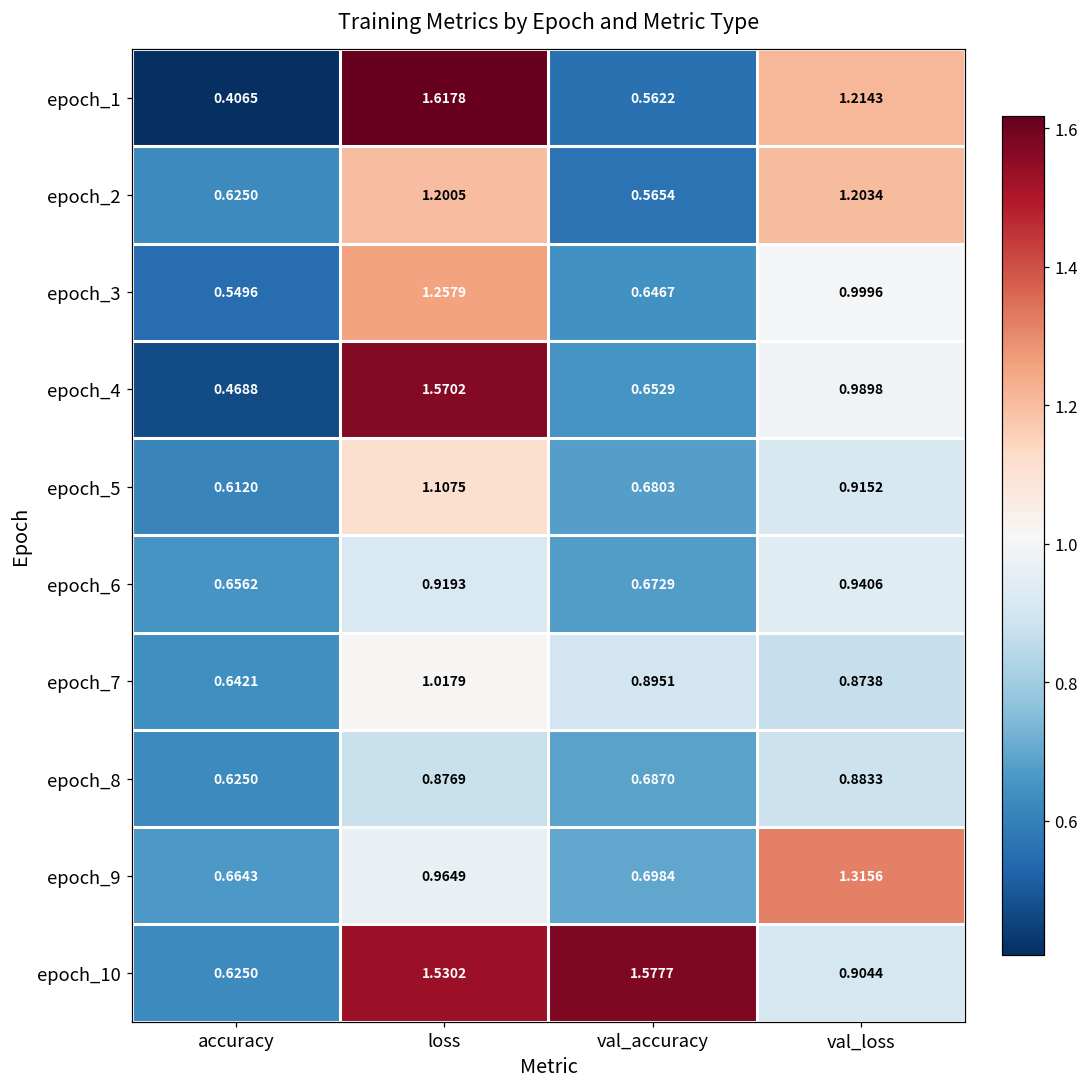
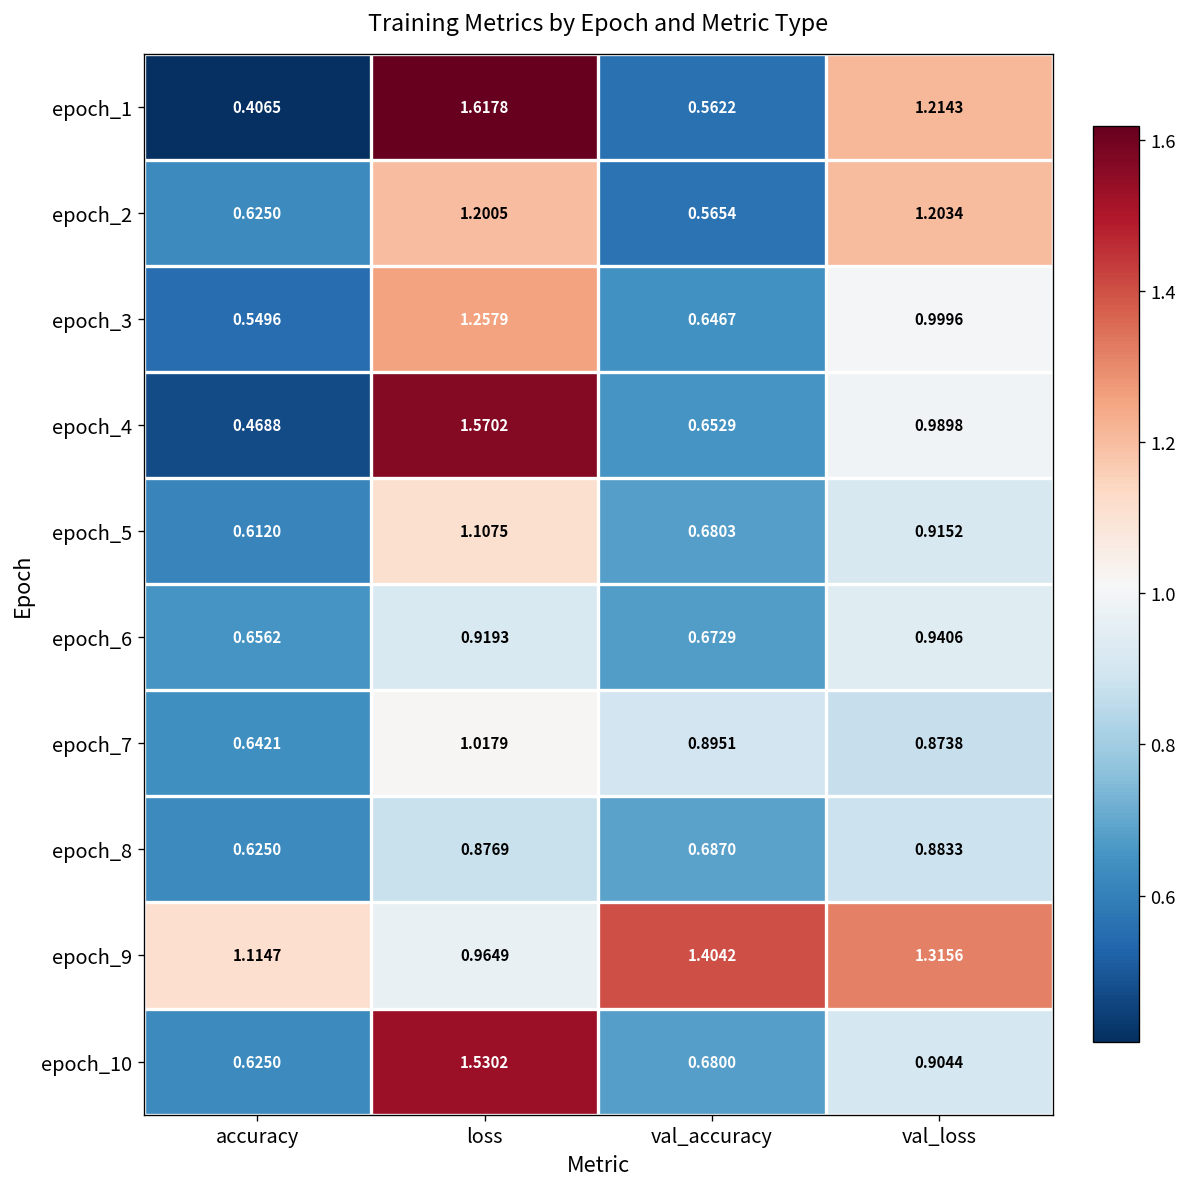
  {
    "epoch_1": {
      "accuracy": 0.4065,
      "loss": 1.6178,
      "val_accuracy": 0.5622,
      "val_loss": 1.2143
    },
    "epoch_2": {
      "accuracy": 0.6250,
      "loss": 1.2005,
      "val_accuracy": 0.5654,
      "val_loss": 1.2034
    },
    "epoch_3": {
      "accuracy": 0.5496,
      "loss": 1.2579,
      "val_accuracy": 0.6467,
      "val_loss": 0.9996
    },
    "epoch_4": {
      "accuracy": 0.4688,
      "loss": 1.5702,
      "val_accuracy": 0.6529,
      "val_loss": 0.9898
    },
    "epoch_5": {
      "accuracy": 0.6120,
      "loss": 1.1075,
      "val_accuracy": 0.6803,
      "val_loss": 0.9152
    },
    "epoch_6": {
      "accuracy": 0.6562,
      "loss": 0.9193,
      "val_accuracy": 0.6729,
      "val_loss": 0.9406
    },
    "epoch_7": {
      "accuracy": 0.6421,
      "loss": 1.0179,
      "val_accuracy": 0.8951,
      "val_loss": 0.8738
    },
    "epoch_8": {
      "accuracy": 0.6250,
      "loss": 0.8769,
      "val_accuracy": 0.6870,
      "val_loss": 0.8833
    },
    "epoch_9": {
-     "accuracy": 0.6643,
+     "accuracy": 1.1147,
      "loss": 0.9649,
-     "val_accuracy": 0.6984,
+     "val_accuracy": 1.4042,
      "val_loss": 1.3156
    },
    "epoch_10": {
      "accuracy": 0.6250,
      "loss": 1.5302,
-     "val_accuracy": 1.5777,
+     "val_accuracy": 0.6800,
      "val_loss": 0.9044
    }
  }
